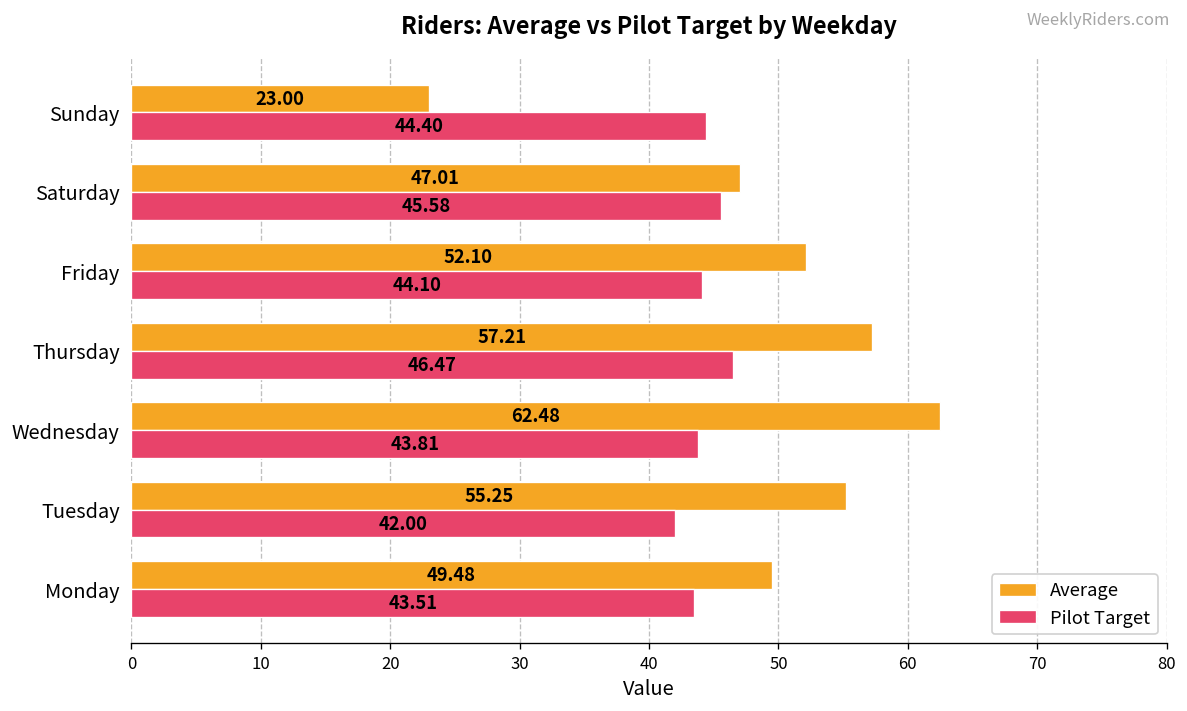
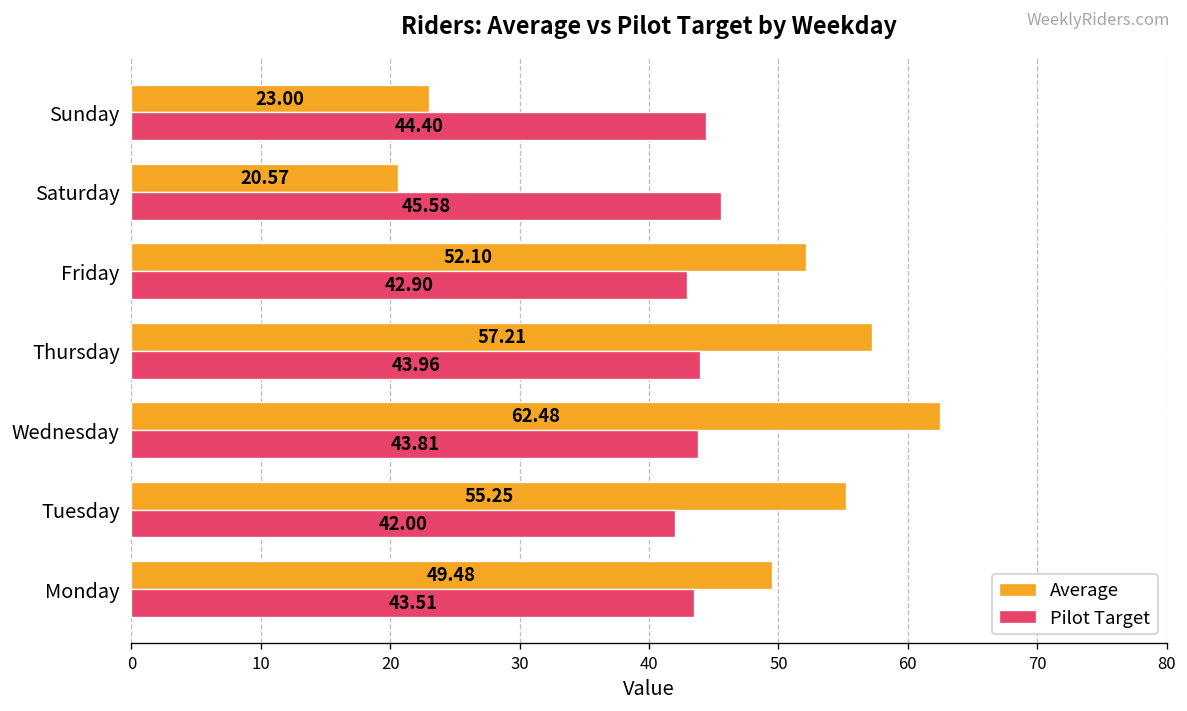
  {
    "Average": {
      "Sunday": 23.00,
-     "Saturday": 47.01,
+     "Saturday": 20.57,
      "Friday": 52.10,
      "Thursday": 57.21,
      "Wednesday": 62.48,
      "Tuesday": 55.25,
      "Monday": 49.48
    },
    "Pilot Target": {
      "Sunday": 44.40,
      "Saturday": 45.58,
-     "Friday": 44.10,
-     "Thursday": 46.47,
+     "Friday": 42.90,
+     "Thursday": 43.96,
      "Wednesday": 43.81,
      "Tuesday": 42.00,
      "Monday": 43.51
    }
  }
